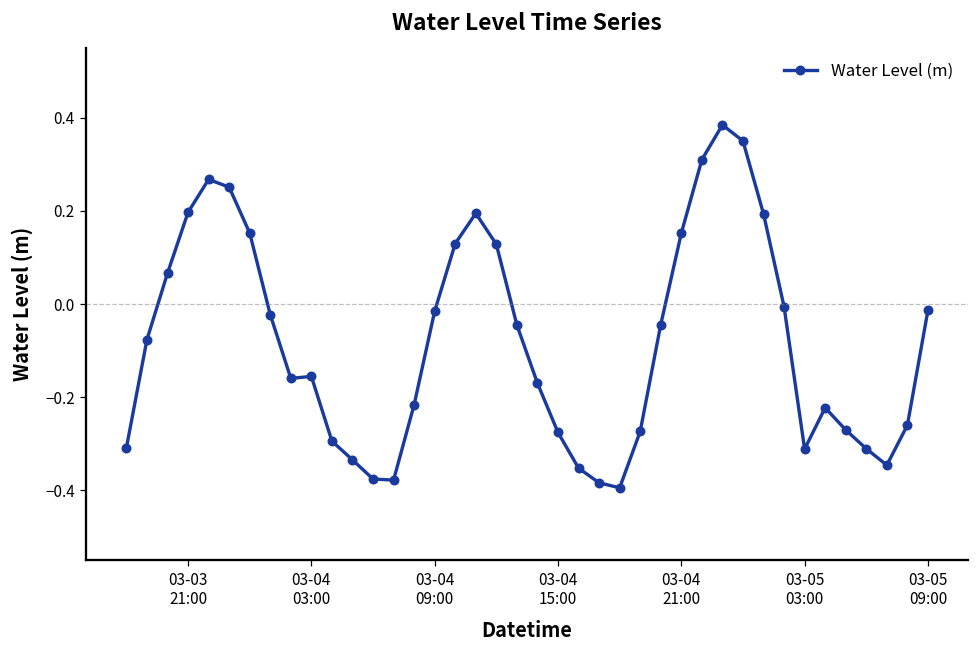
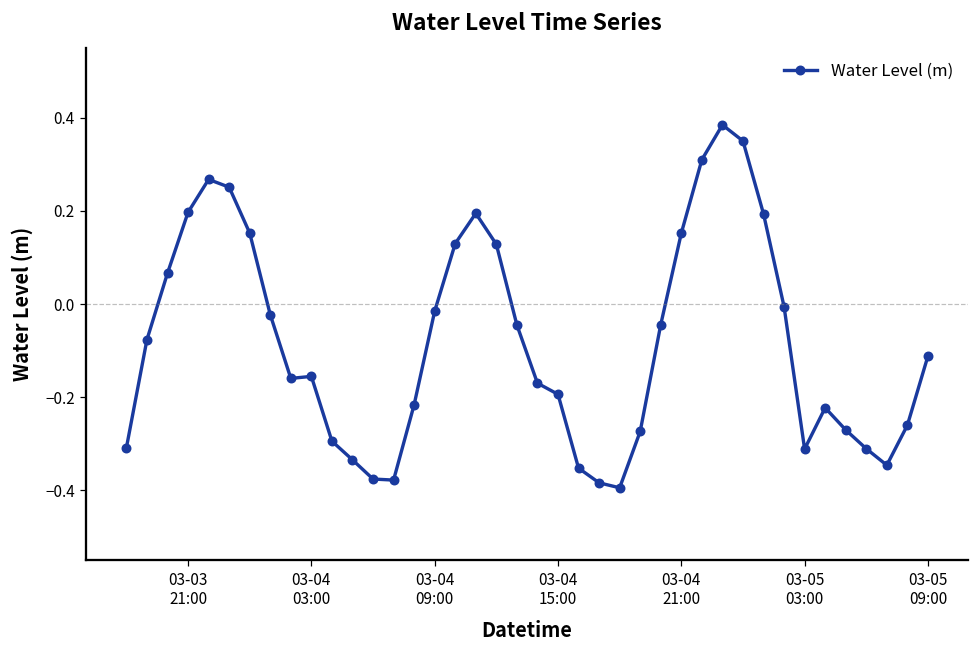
  {
    "03-03 21:00": 0.20,
    "03-04 03:00": -0.16,
    "03-04 09:00": -0.02,
-   "03-04 15:00": -0.28,
+   "03-04 15:00": -0.19,
    "03-04 21:00": 0.15,
    "03-05 03:00": -0.31,
-   "03-05 09:00": -0.01
+   "03-05 09:00": -0.11
  }
